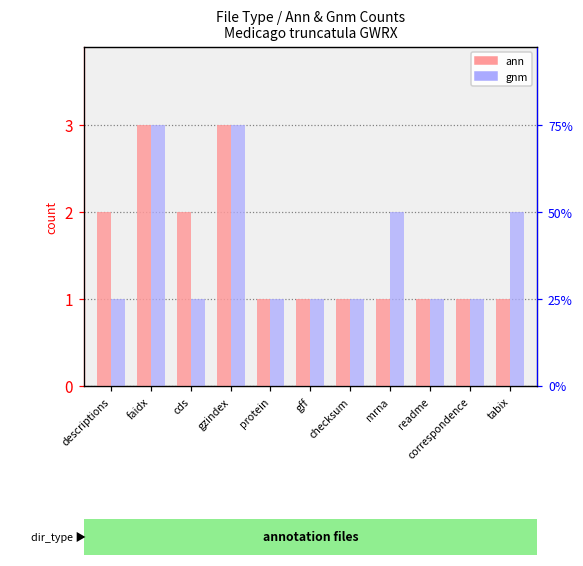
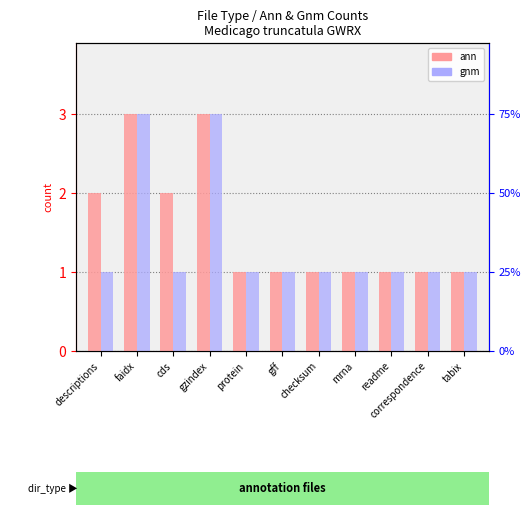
  {
    "ann": {
      "descriptions": 2,
      "faidx": 3,
      "cds": 2,
      "gzindex": 3,
      "protein": 1,
      "gff": 1,
      "checksum": 1,
      "mrna": 1,
      "readme": 1,
      "correspondence": 1,
      "tabix": 1
    },
    "gnm": {
      "descriptions": 1,
      "faidx": 3,
      "cds": 1,
      "gzindex": 3,
      "protein": 1,
      "gff": 1,
      "checksum": 1,
-     "mrna": 2,
+     "mrna": 1,
      "readme": 1,
      "correspondence": 1,
-     "tabix": 2
+     "tabix": 1
    }
  }
